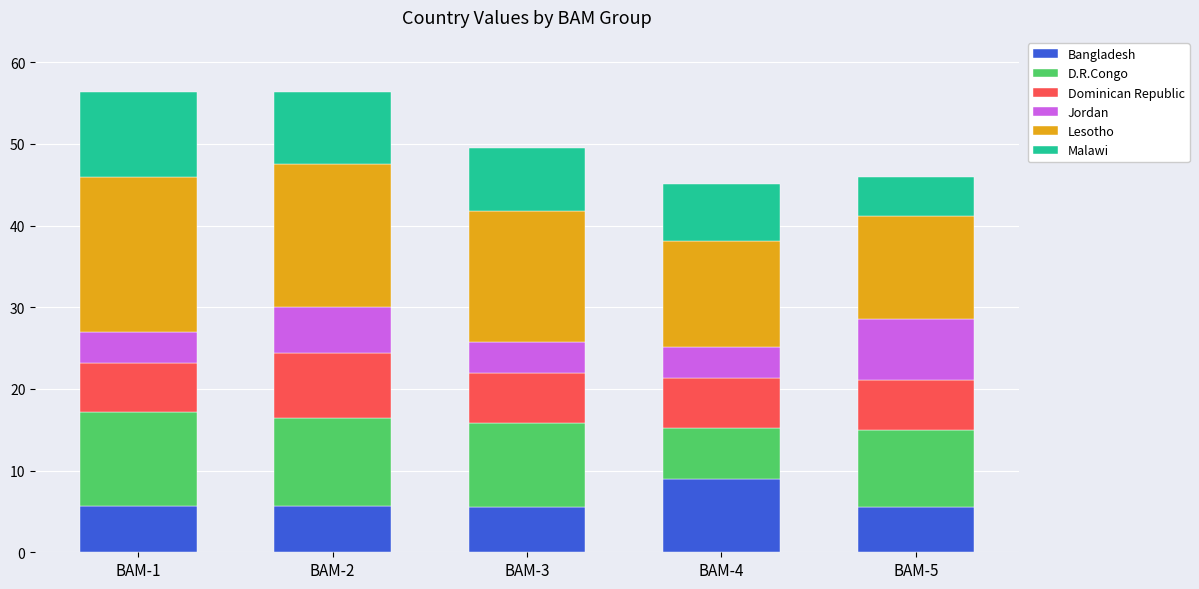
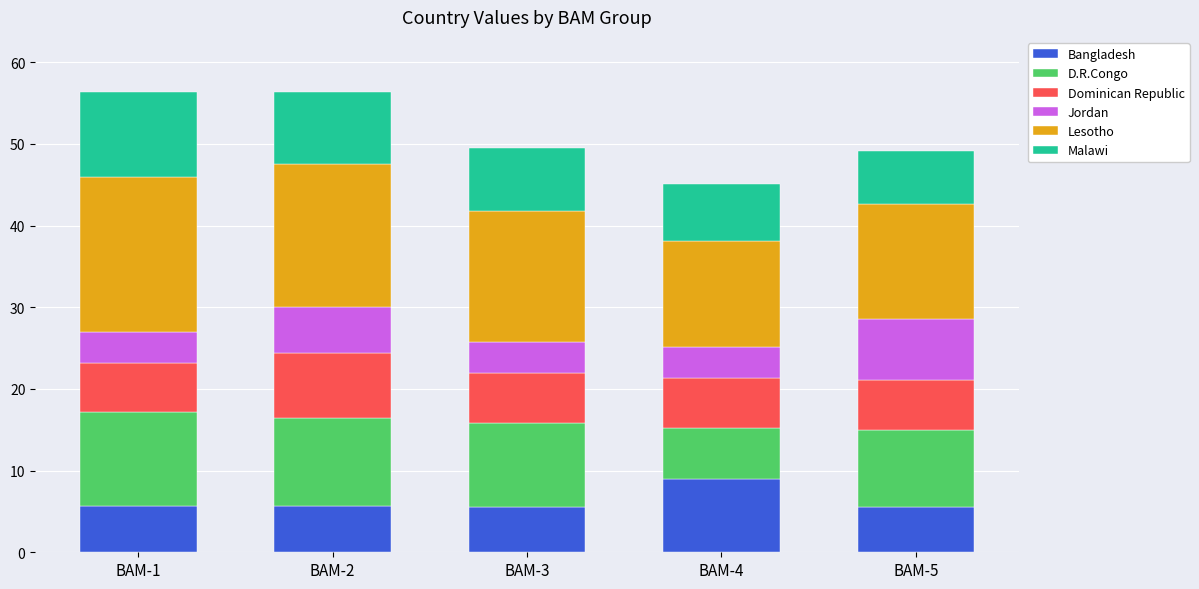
  {
    "Bangladesh": {
      "BAM-1": 6,
      "BAM-2": 6,
      "BAM-3": 6,
      "BAM-4": 9,
      "BAM-5": 6
    },
    "D.R.Congo": {
      "BAM-1": 11,
      "BAM-2": 11,
      "BAM-3": 10,
      "BAM-4": 6,
      "BAM-5": 9
    },
    "Dominican Republic": {
      "BAM-1": 6,
      "BAM-2": 8,
      "BAM-3": 6,
      "BAM-4": 6,
      "BAM-5": 6
    },
    "Jordan": {
      "BAM-1": 4,
      "BAM-2": 6,
      "BAM-3": 4,
      "BAM-4": 4,
      "BAM-5": 7
    },
    "Lesotho": {
      "BAM-1": 19,
      "BAM-2": 18,
      "BAM-3": 16,
      "BAM-4": 13,
-     "BAM-5": 13
+     "BAM-5": 14
    },
    "Malawi": {
      "BAM-1": 10,
      "BAM-2": 9,
      "BAM-3": 8,
      "BAM-4": 7,
-     "BAM-5": 5
+     "BAM-5": 7
    }
  }
